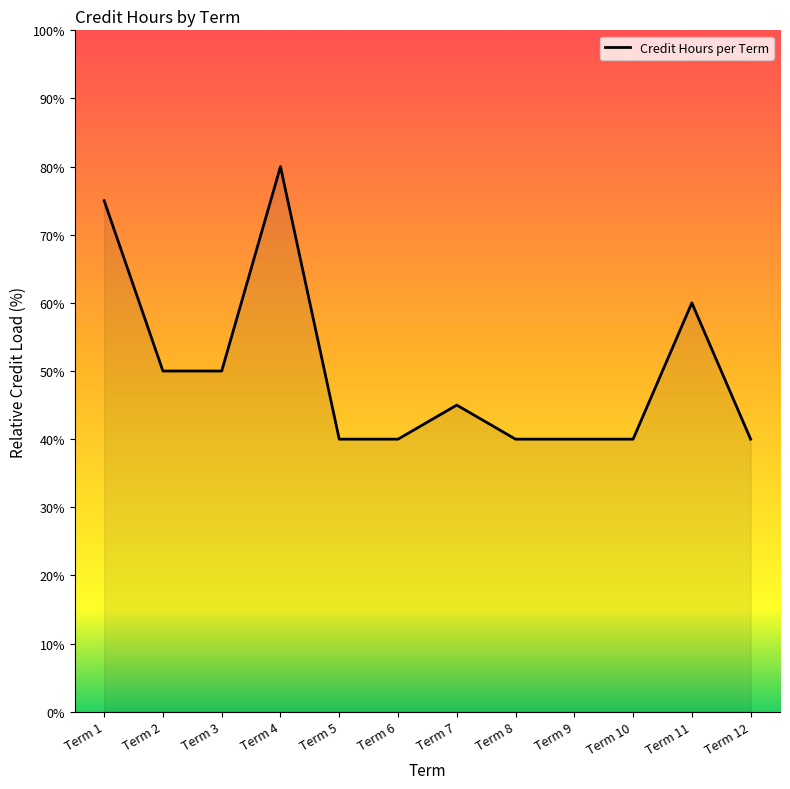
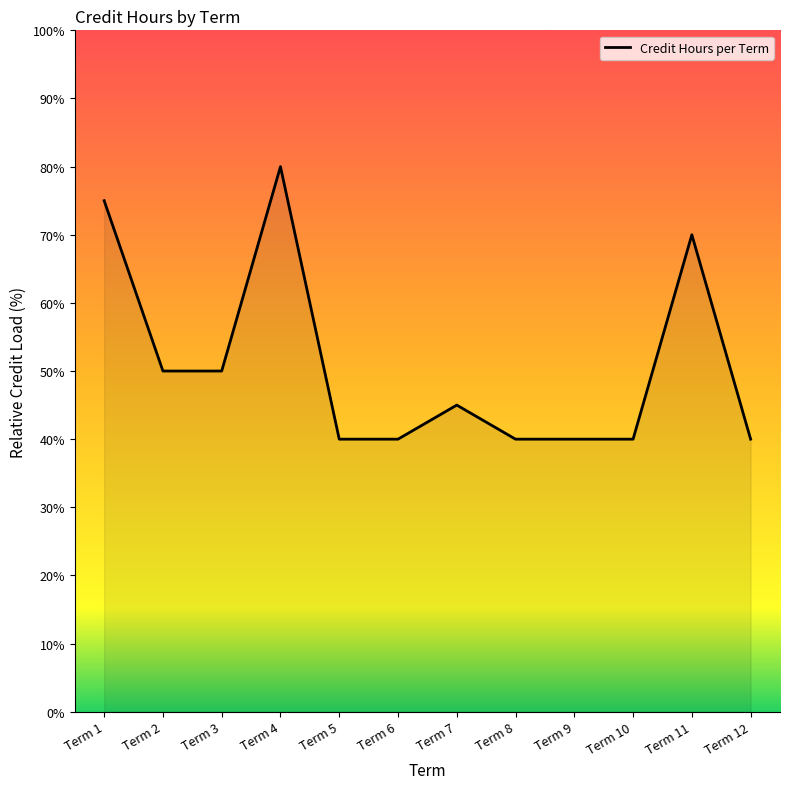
  {
    "Term 1": "75%",
    "Term 2": "50%",
    "Term 3": "50%",
    "Term 4": "80%",
    "Term 5": "40%",
    "Term 6": "40%",
    "Term 7": "45%",
    "Term 8": "40%",
    "Term 9": "40%",
    "Term 10": "40%",
-   "Term 11": "60%",
+   "Term 11": "70%",
    "Term 12": "40%"
  }
